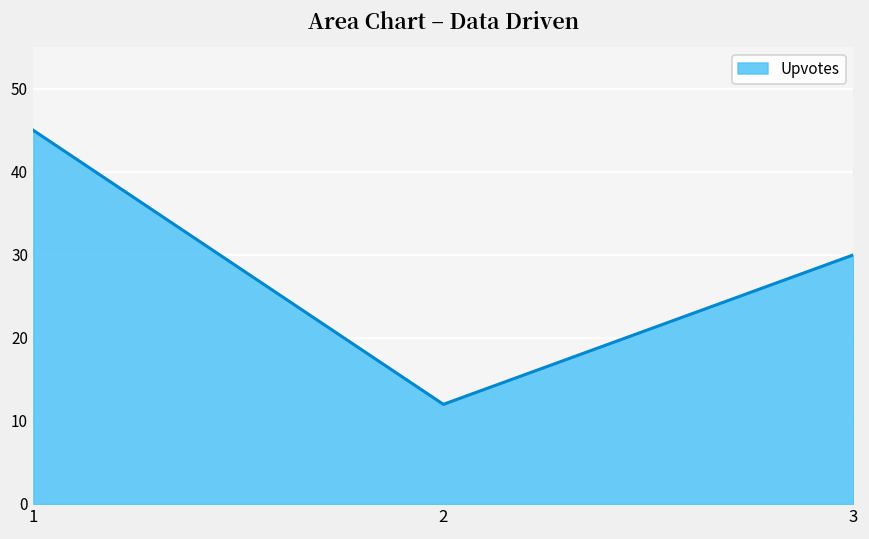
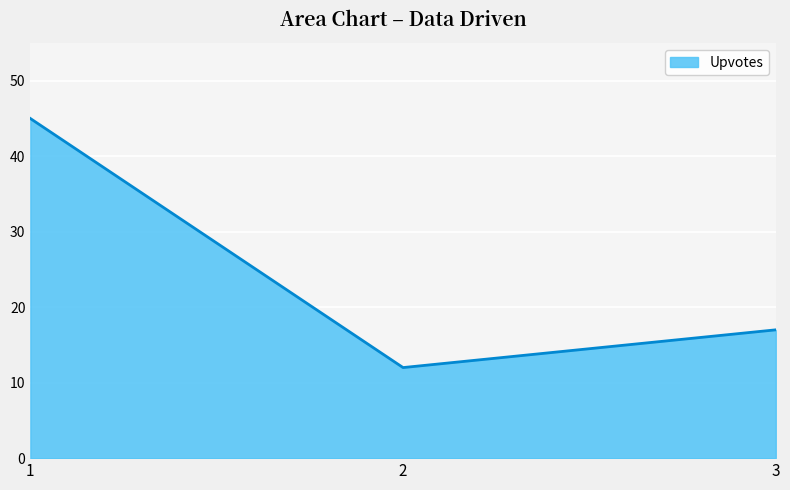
  {
    "1": 45,
    "2": 12,
-   "3": 30
+   "3": 17
  }
